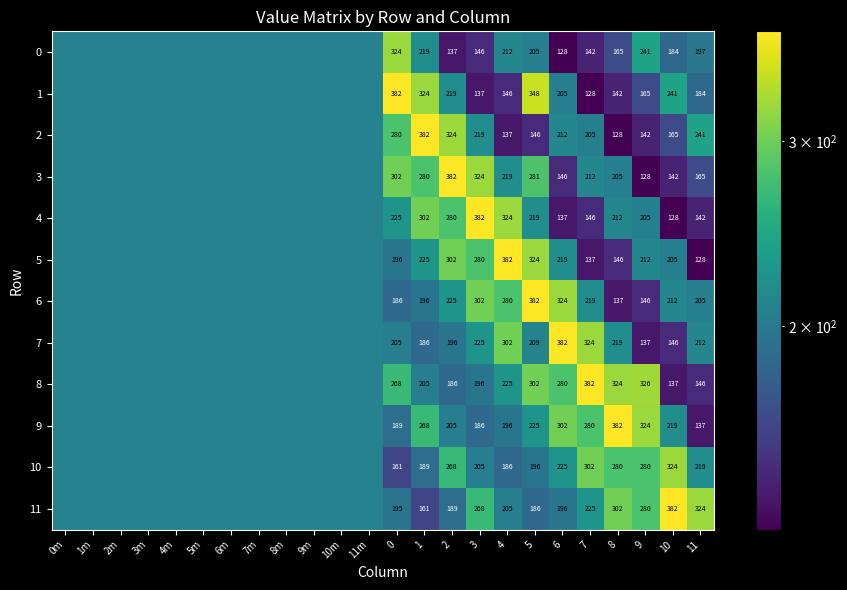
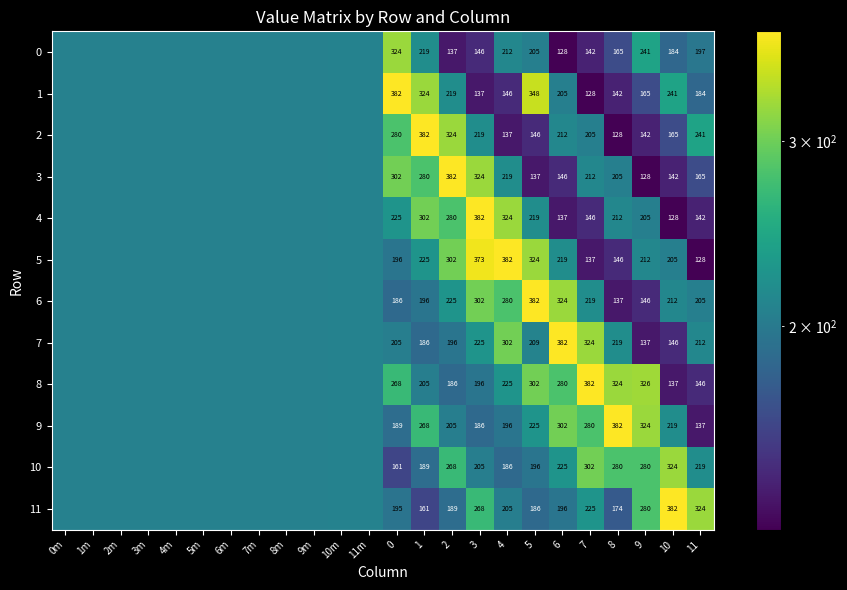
  {
    "0": {
      "0": 324,
      "1": 219,
      "2": 137,
      "3": 146,
      "4": 212,
      "5": 205,
      "6": 128,
      "7": 142,
      "8": 165,
      "9": 241,
      "10": 184,
      "11": 197
    },
    "1": {
      "0": 382,
      "1": 324,
      "2": 219,
      "3": 137,
      "4": 146,
      "5": 348,
      "6": 205,
      "7": 128,
      "8": 142,
      "9": 165,
      "10": 241,
      "11": 184
    },
    "2": {
      "0": 280,
      "1": 382,
      "2": 324,
      "3": 219,
      "4": 137,
      "5": 146,
      "6": 212,
      "7": 205,
      "8": 128,
      "9": 142,
      "10": 165,
      "11": 241
    },
    "3": {
      "0": 302,
      "1": 280,
      "2": 382,
      "3": 324,
      "4": 219,
-     "5": 281,
+     "5": 137,
      "6": 146,
      "7": 212,
      "8": 205,
      "9": 128,
      "10": 142,
      "11": 165
    },
    "4": {
      "0": 225,
      "1": 302,
      "2": 280,
      "3": 382,
      "4": 324,
      "5": 219,
      "6": 137,
      "7": 146,
      "8": 212,
      "9": 205,
      "10": 128,
      "11": 142
    },
    "5": {
      "0": 196,
      "1": 225,
      "2": 302,
-     "3": 280,
+     "3": 373,
      "4": 382,
      "5": 324,
      "6": 219,
      "7": 137,
      "8": 146,
      "9": 212,
      "10": 205,
      "11": 128
    },
    "6": {
      "0": 186,
      "1": 196,
      "2": 225,
      "3": 302,
      "4": 280,
      "5": 382,
      "6": 324,
      "7": 219,
      "8": 137,
      "9": 146,
      "10": 212,
      "11": 205
    },
    "7": {
      "0": 205,
      "1": 186,
      "2": 196,
      "3": 225,
      "4": 302,
      "5": 209,
      "6": 382,
      "7": 324,
      "8": 219,
      "9": 137,
      "10": 146,
      "11": 212
    },
    "8": {
      "0": 268,
      "1": 205,
      "2": 186,
      "3": 196,
      "4": 225,
      "5": 302,
      "6": 280,
      "7": 382,
      "8": 324,
      "9": 326,
      "10": 137,
      "11": 146
    },
    "9": {
      "0": 189,
      "1": 268,
      "2": 205,
      "3": 186,
      "4": 196,
      "5": 225,
      "6": 302,
      "7": 280,
      "8": 382,
      "9": 324,
      "10": 219,
      "11": 137
    },
    "10": {
      "0": 161,
      "1": 189,
      "2": 268,
      "3": 205,
      "4": 186,
      "5": 196,
      "6": 225,
      "7": 302,
      "8": 280,
      "9": 280,
      "10": 324,
      "11": 219
    },
    "11": {
      "0": 195,
      "1": 161,
      "2": 189,
      "3": 268,
      "4": 205,
      "5": 186,
      "6": 196,
      "7": 225,
-     "8": 302,
+     "8": 174,
      "9": 280,
      "10": 382,
      "11": 324
    }
  }
